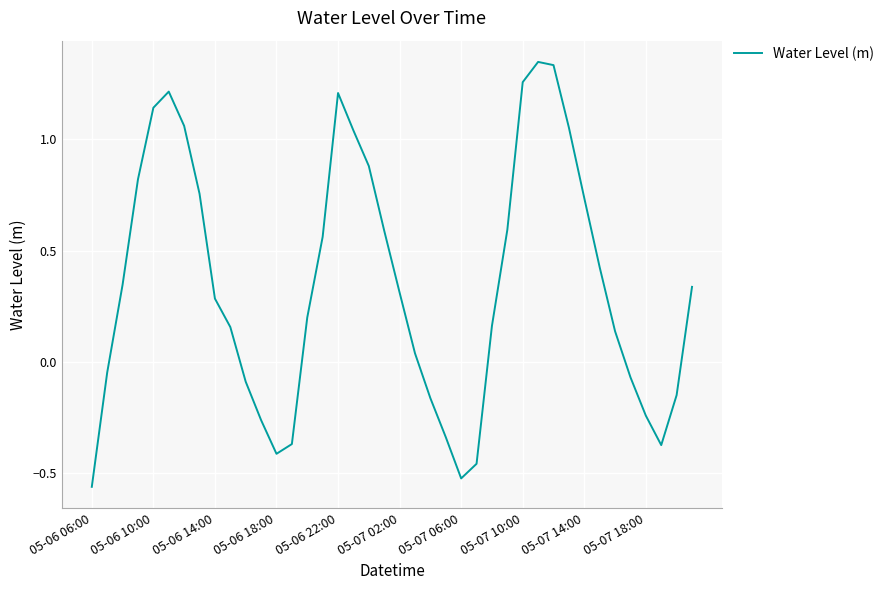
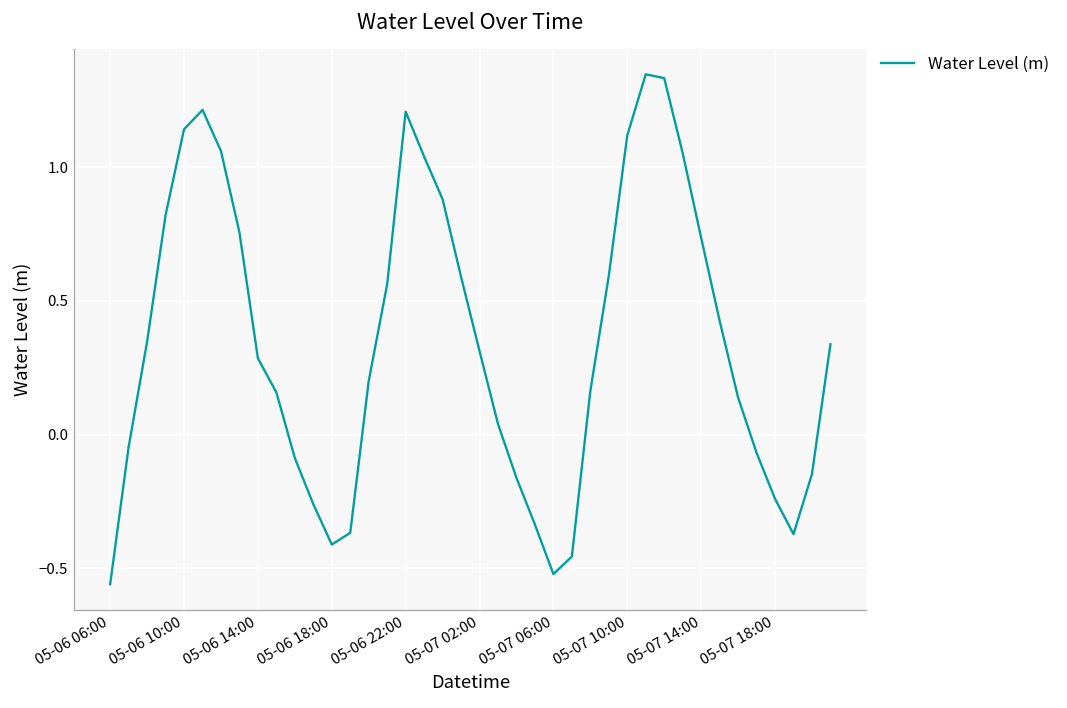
  {
    "05-06 06:00": -0.56,
    "05-06 10:00": 1.14,
    "05-06 14:00": 0.28,
    "05-06 18:00": -0.41,
    "05-06 22:00": 1.21,
    "05-07 02:00": 0.31,
    "05-07 06:00": -0.52,
-   "05-07 10:00": 1.26,
+   "05-07 10:00": 1.12,
    "05-07 14:00": 0.74,
    "05-07 18:00": -0.24
  }
